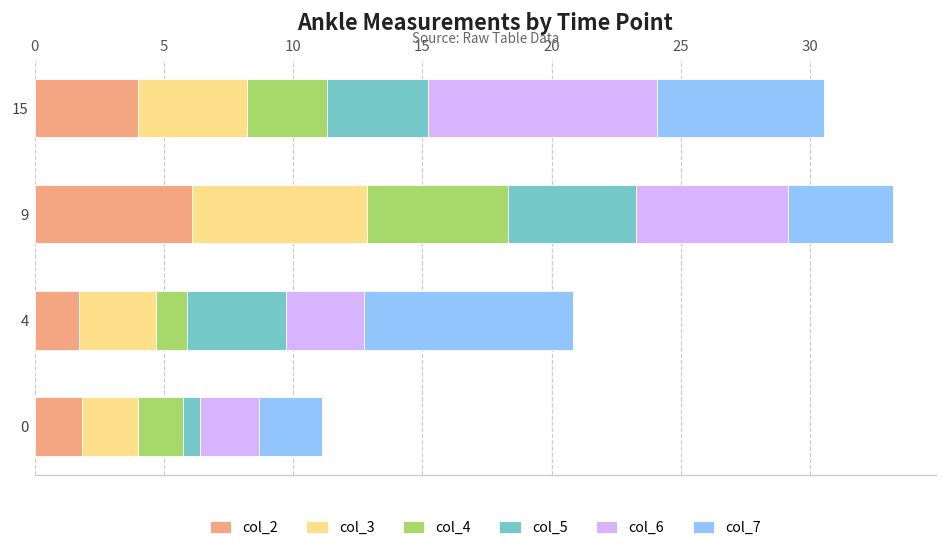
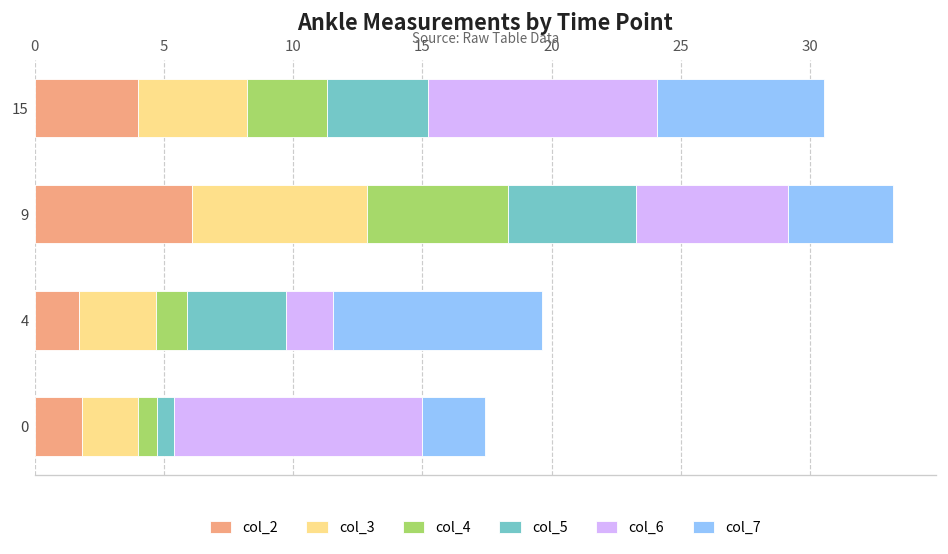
  {
    "col_2": {
      "15": 4.0,
      "9": 6.1,
      "4": 1.7,
      "0": 1.8
    },
    "col_3": {
      "15": 4.2,
      "9": 6.8,
      "4": 3.0,
      "0": 2.2
    },
    "col_4": {
      "15": 3.1,
      "9": 5.4,
      "4": 1.2,
-     "0": 1.7
+     "0": 0.7
    },
    "col_5": {
      "15": 3.9,
      "9": 5.0,
      "4": 3.9,
      "0": 0.7
    },
    "col_6": {
      "15": 8.9,
      "9": 5.9,
-     "4": 3.0,
-     "0": 2.3
+     "4": 1.8,
+     "0": 9.6
    },
    "col_7": {
      "15": 6.5,
      "9": 4.0,
      "4": 8.1,
      "0": 2.4
    }
  }
